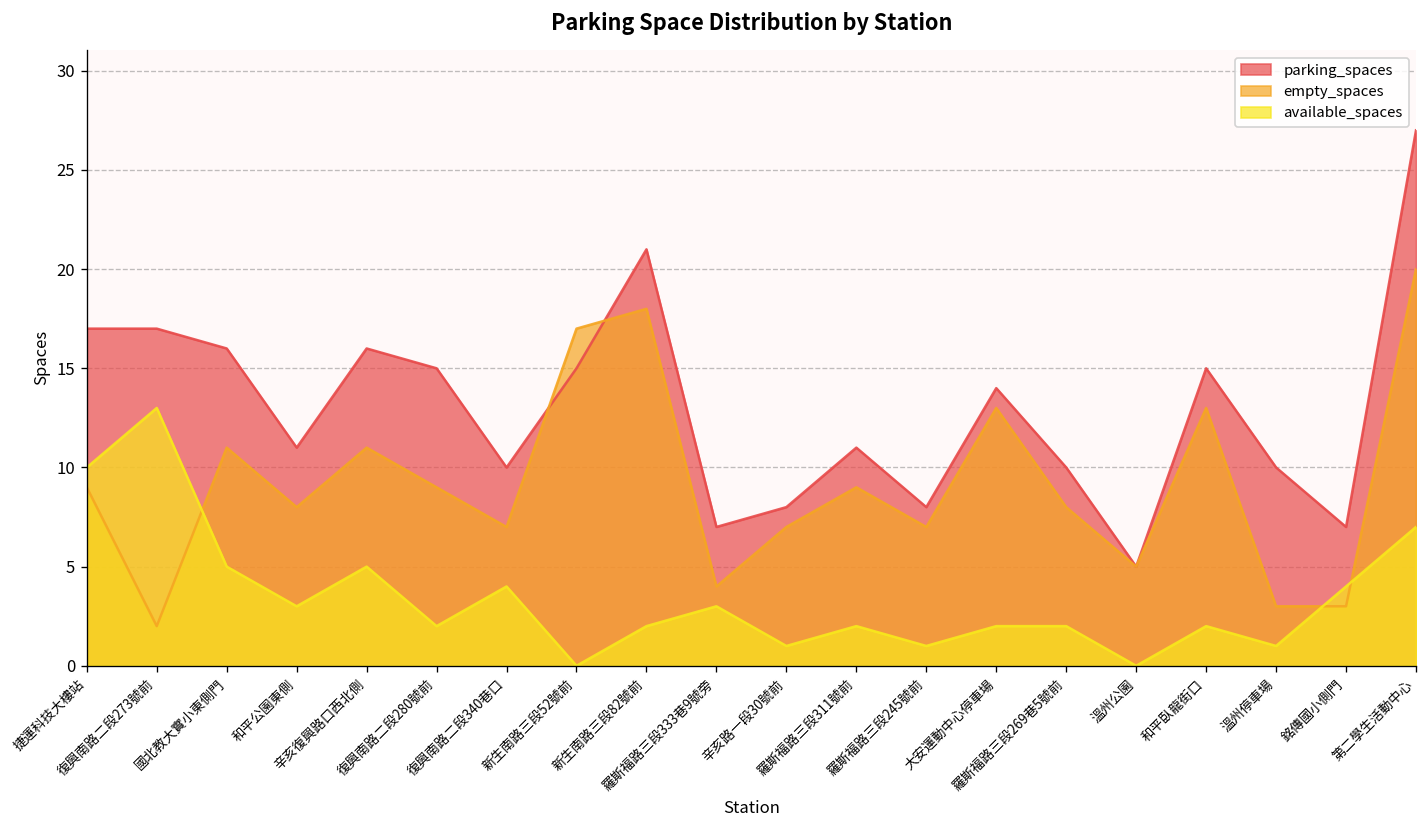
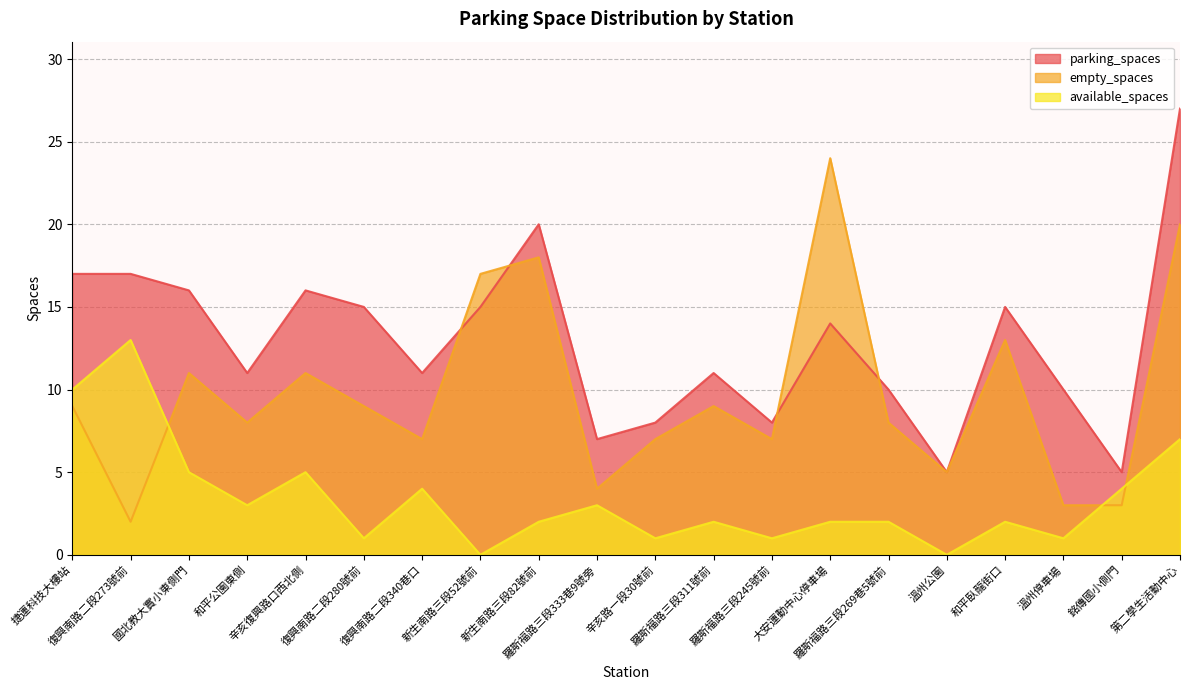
  {
    "parking_spaces": {
      "捷運科技大樓站": 17,
      "復興南路二段273號前": 17,
      "國北教大實小東側門": 16,
      "和平公園東側": 11,
      "辛亥復興路口西北側": 16,
      "復興南路二段280號前": 15,
-     "復興南路二段340巷口": 10,
+     "復興南路二段340巷口": 11,
      "新生南路三段52號前": 15,
-     "新生南路三段82號前": 21,
+     "新生南路三段82號前": 20,
      "羅斯福路三段333巷9號旁": 7,
      "辛亥路一段30號前": 8,
      "羅斯福路三段311號前": 11,
      "羅斯福路三段245號前": 8,
      "大安運動中心停車場": 14,
      "羅斯福路三段269巷5號前": 10,
      "和平臥龍街口": 15,
      "溫州停車場": 10,
-     "銘傳國小側門": 7,
+     "銘傳國小側門": 5,
      "第二學生活動中心": 27
    },
    "empty_spaces": {
      "捷運科技大樓站": 9,
      "復興南路二段273號前": 2,
      "國北教大實小東側門": 11,
      "和平公園東側": 8,
      "辛亥復興路口西北側": 11,
      "復興南路二段280號前": 9,
      "復興南路二段340巷口": 7,
      "新生南路三段52號前": 17,
      "新生南路三段82號前": 18,
      "羅斯福路三段333巷9號旁": 4,
      "辛亥路一段30號前": 7,
      "羅斯福路三段311號前": 9,
      "羅斯福路三段245號前": 7,
-     "大安運動中心停車場": 13,
+     "大安運動中心停車場": 24,
      "羅斯福路三段269巷5號前": 8,
      "和平臥龍街口": 13,
      "溫州停車場": 3,
      "銘傳國小側門": 3,
      "第二學生活動中心": 20
    },
    "available_spaces": {
      "捷運科技大樓站": 10,
      "復興南路二段273號前": 13,
      "國北教大實小東側門": 5,
      "和平公園東側": 3,
      "辛亥復興路口西北側": 5,
-     "復興南路二段280號前": 2,
+     "復興南路二段280號前": 1,
      "復興南路二段340巷口": 4,
      "新生南路三段52號前": 0,
      "新生南路三段82號前": 2,
      "羅斯福路三段333巷9號旁": 3,
      "辛亥路一段30號前": 1,
      "羅斯福路三段311號前": 2,
      "羅斯福路三段245號前": 1,
      "大安運動中心停車場": 2,
      "羅斯福路三段269巷5號前": 2,
      "溫州公園": 0,
      "和平臥龍街口": 2,
      "溫州停車場": 1,
      "銘傳國小側門": 4,
      "第二學生活動中心": 7
    }
  }
